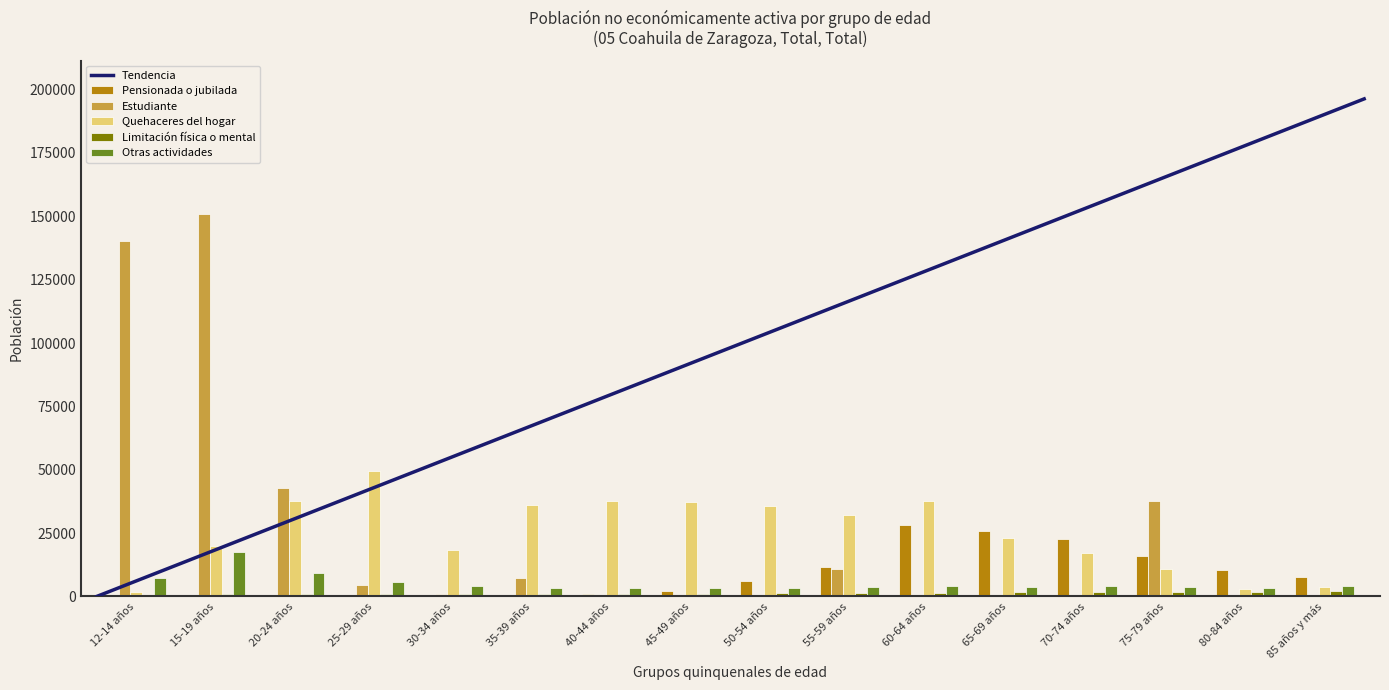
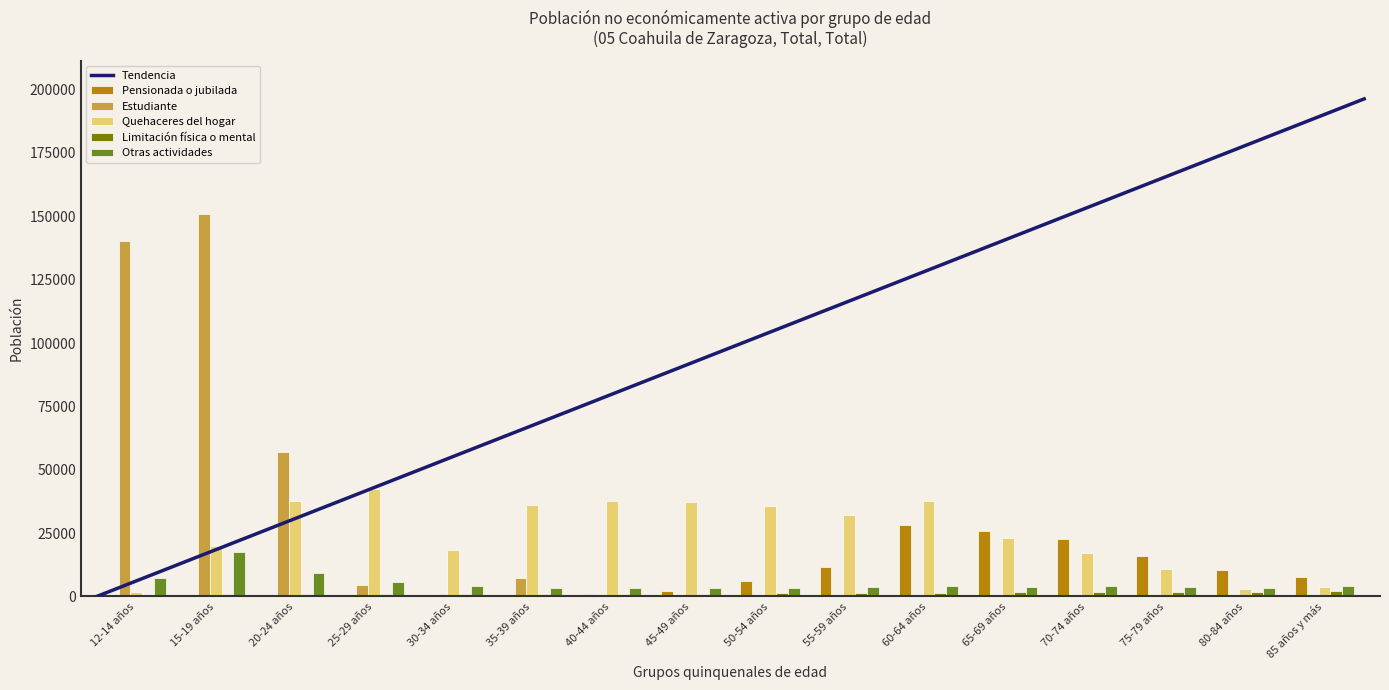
  {
    "Estudiante": {
      "12-14 años": 140000,
      "15-19 años": 151000,
-     "20-24 años": 43000,
+     "20-24 años": 57000,
      "25-29 años": 4000,
      "35-39 años": 7000,
-     "55-59 años": 11000,
-     "75-79 años": 38000
+     "55-59 años": 0,
+     "75-79 años": 0
    },
    "Quehaceres del hogar": {
      "12-14 años": 2000,
      "15-19 años": 20000,
      "20-24 años": 38000,
-     "25-29 años": 50000,
+     "25-29 años": 42000,
      "30-34 años": 18000,
      "35-39 años": 36000,
      "40-44 años": 38000,
      "45-49 años": 37000,
      "50-54 años": 36000,
      "55-59 años": 32000,
      "60-64 años": 38000,
      "65-69 años": 23000,
      "70-74 años": 17000,
      "75-79 años": 11000,
      "80-84 años": 3000,
      "85 años y más": 4000
    }
  }
